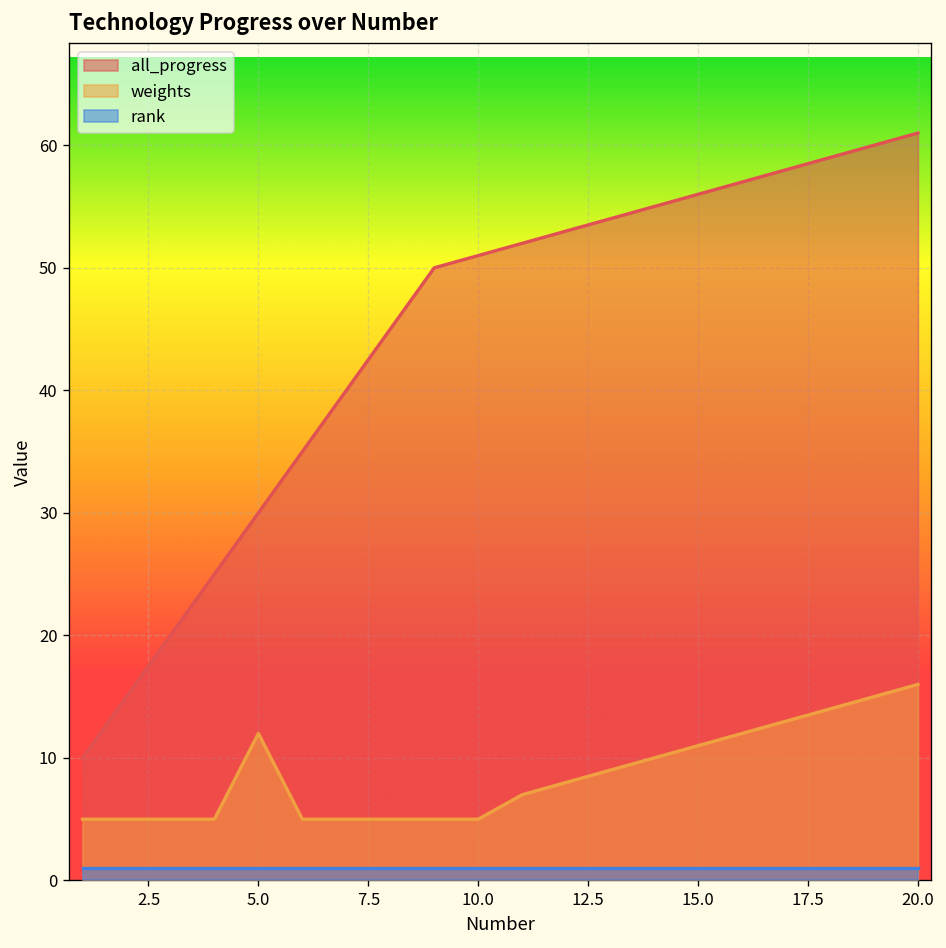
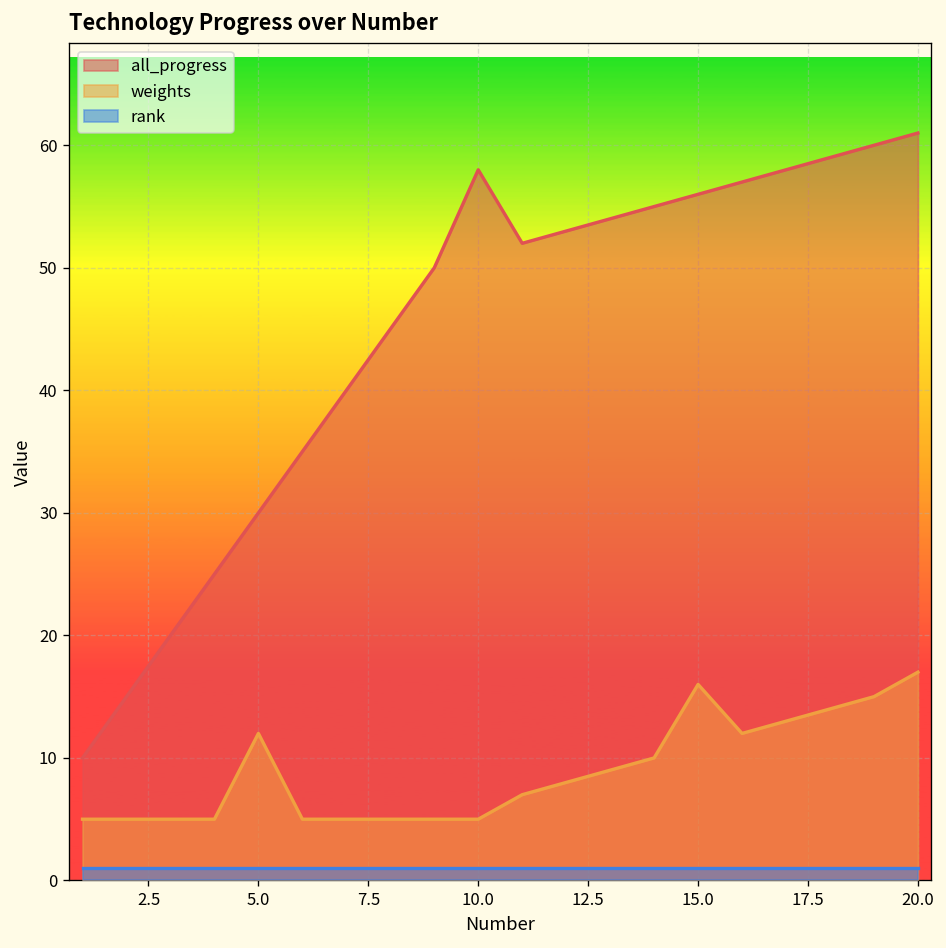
  {
    "all_progress": {
      "5.0": 30,
-     "10.0": 51,
+     "10.0": 58,
      "15.0": 56,
      "20.0": 61
    },
    "weights": {
      "5.0": 12,
      "10.0": 5,
-     "15.0": 11,
-     "20.0": 16
+     "15.0": 16,
+     "20.0": 17
    },
    "rank": {
      "5.0": 1,
      "10.0": 1,
      "15.0": 1,
      "20.0": 1
    }
  }
